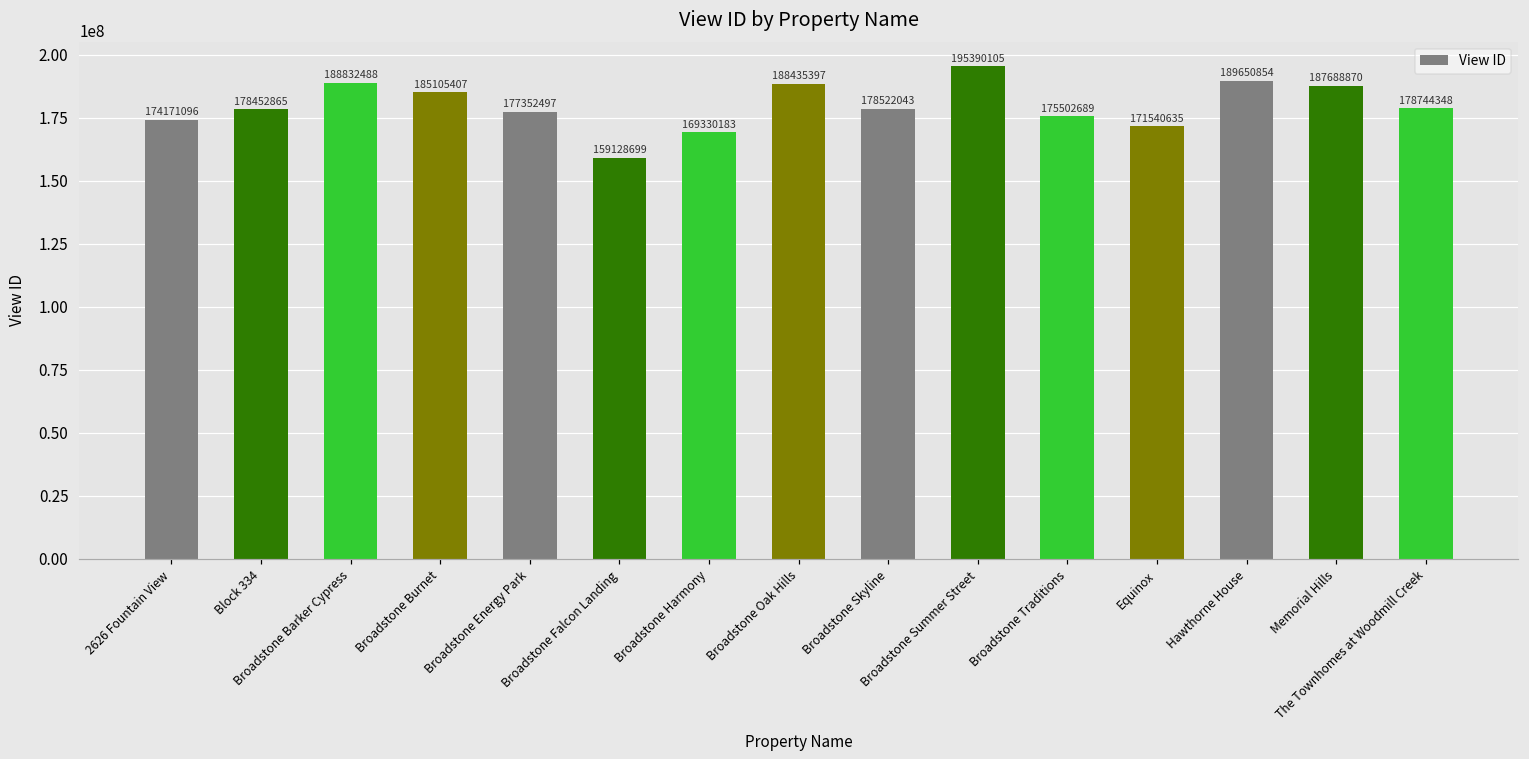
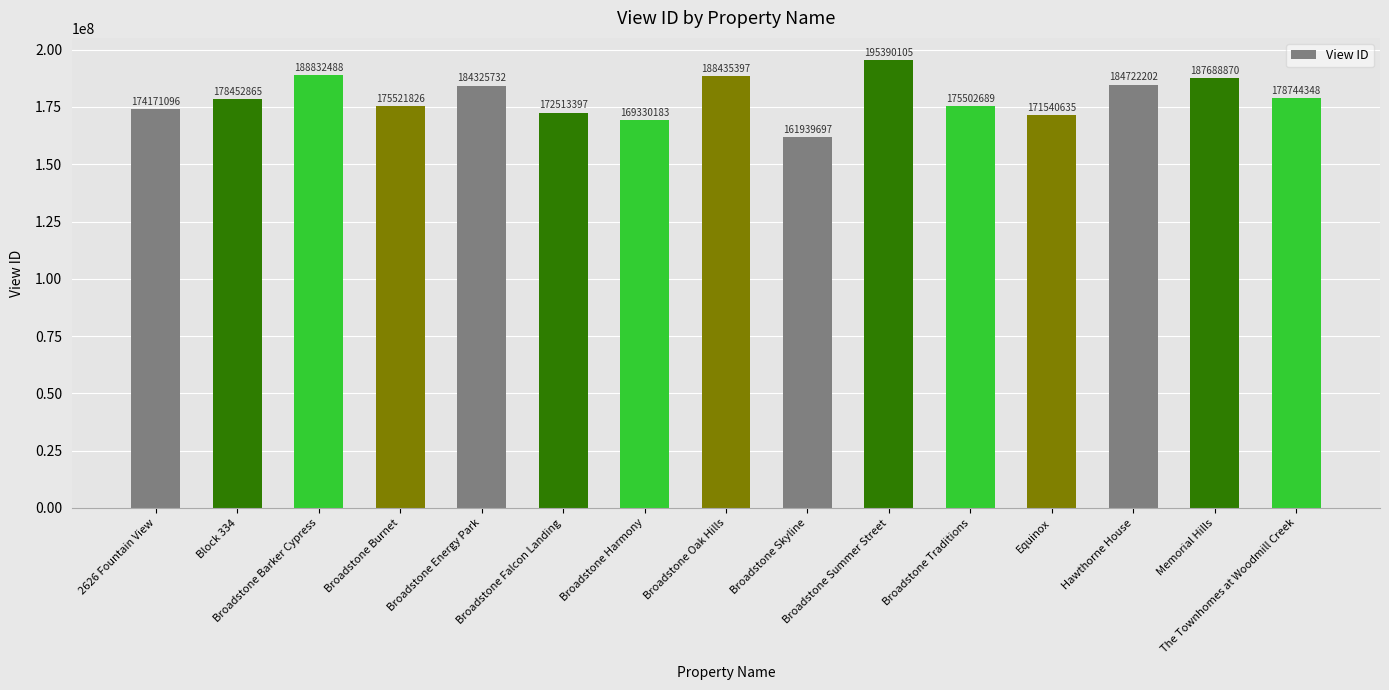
  {
    "2626 Fountain View": 174171096,
    "Block 334": 178452865,
    "Broadstone Barker Cypress": 188832488,
-   "Broadstone Burnet": 185105407,
-   "Broadstone Energy Park": 177352497,
-   "Broadstone Falcon Landing": 159128699,
+   "Broadstone Burnet": 175521826,
+   "Broadstone Energy Park": 184325732,
+   "Broadstone Falcon Landing": 172513397,
    "Broadstone Harmony": 169330183,
    "Broadstone Oak Hills": 188435397,
-   "Broadstone Skyline": 178522043,
+   "Broadstone Skyline": 161939697,
    "Broadstone Summer Street": 195390105,
    "Broadstone Traditions": 175502689,
    "Equinox": 171540635,
-   "Hawthorne House": 189650854,
+   "Hawthorne House": 184722202,
    "Memorial Hills": 187688870,
    "The Townhomes at Woodmill Creek": 178744348
  }
